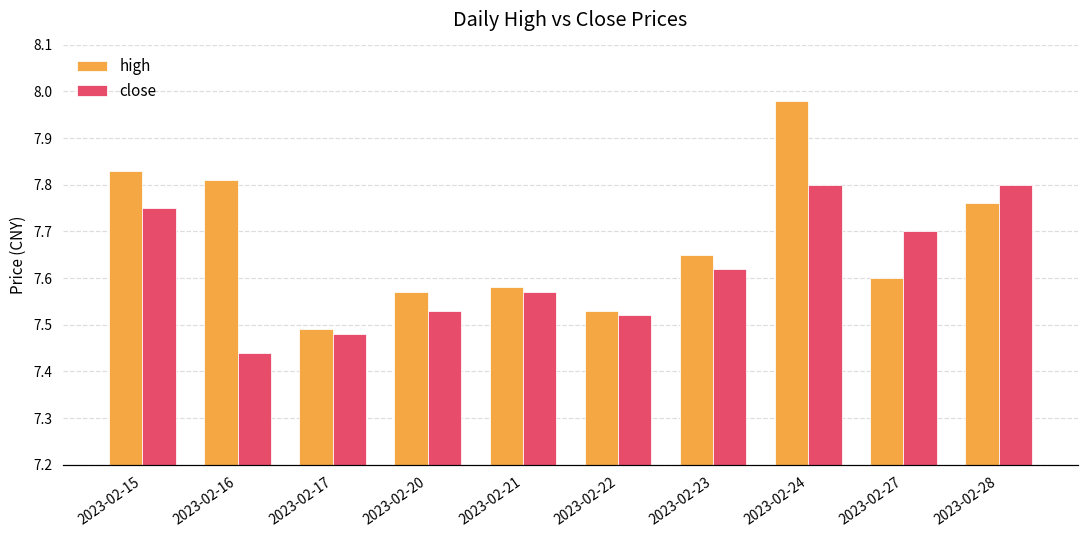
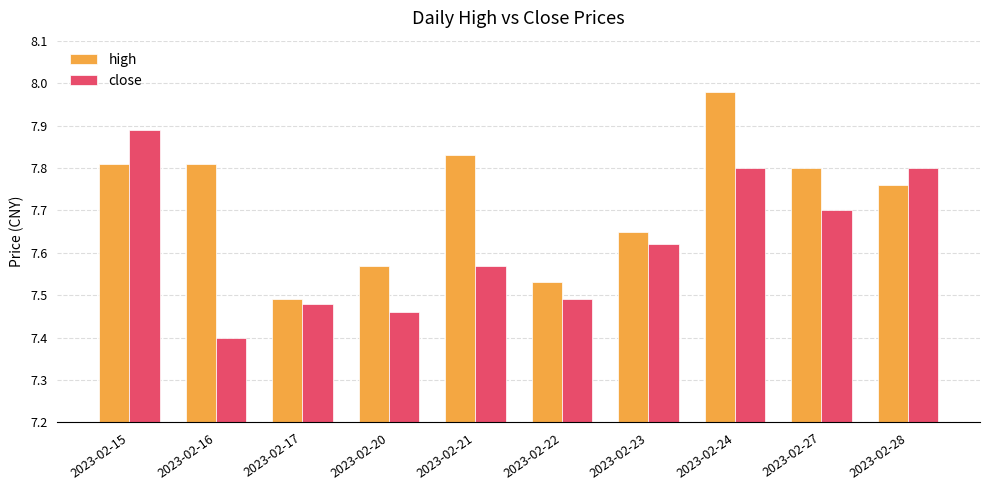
  {
    "high": {
-     "2023-02-15": 7.83,
+     "2023-02-15": 7.81,
      "2023-02-16": 7.81,
      "2023-02-17": 7.49,
      "2023-02-20": 7.57,
-     "2023-02-21": 7.58,
+     "2023-02-21": 7.83,
      "2023-02-22": 7.53,
      "2023-02-23": 7.65,
      "2023-02-24": 7.98,
-     "2023-02-27": 7.6,
+     "2023-02-27": 7.8,
      "2023-02-28": 7.76
    },
    "close": {
-     "2023-02-15": 7.75,
-     "2023-02-16": 7.44,
+     "2023-02-15": 7.89,
+     "2023-02-16": 7.40,
      "2023-02-17": 7.48,
-     "2023-02-20": 7.53,
+     "2023-02-20": 7.46,
      "2023-02-21": 7.57,
-     "2023-02-22": 7.52,
+     "2023-02-22": 7.49,
      "2023-02-23": 7.62,
      "2023-02-24": 7.80,
      "2023-02-27": 7.70,
      "2023-02-28": 7.80
    }
  }
